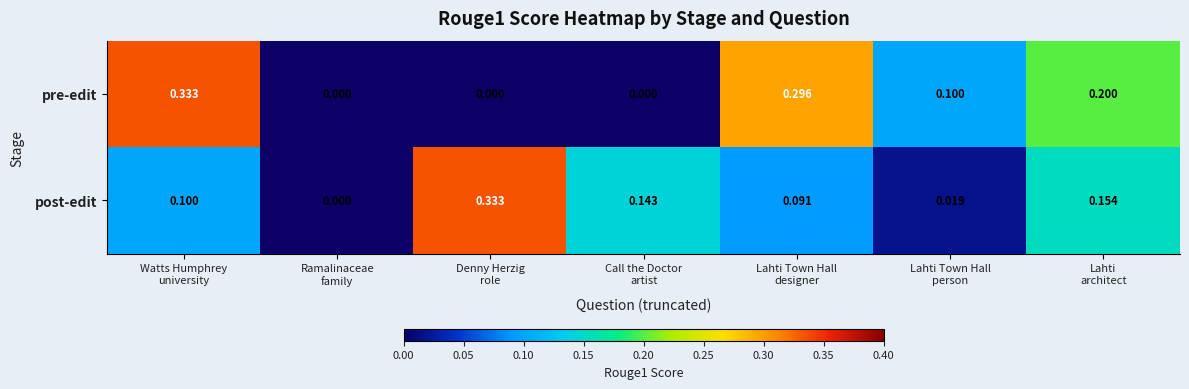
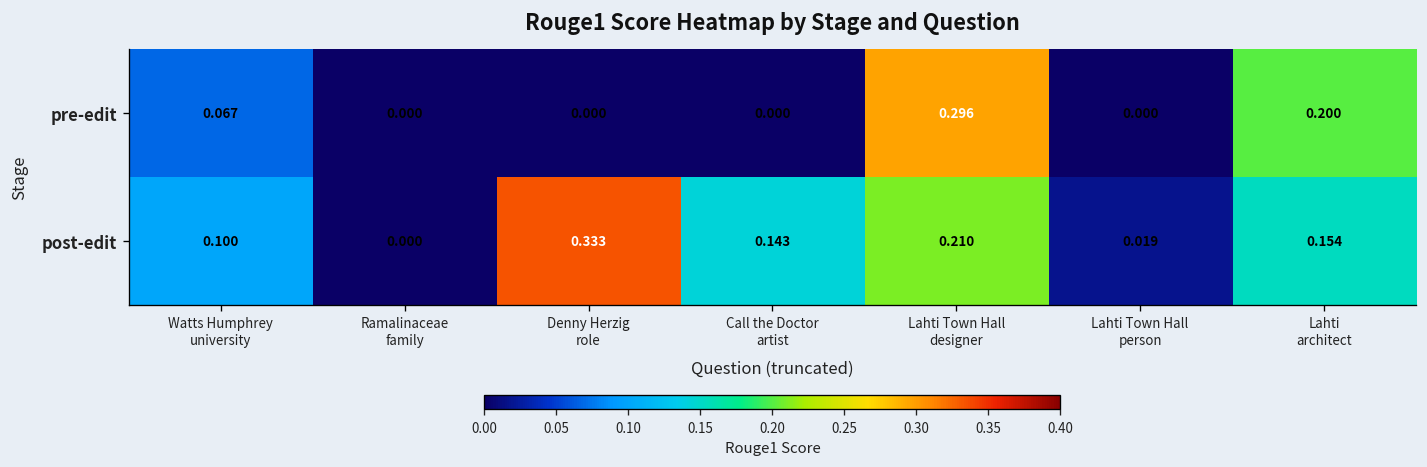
  {
    "pre-edit": {
-     "Watts Humphrey university": 0.333,
+     "Watts Humphrey university": 0.067,
      "Ramalinaceae family": 0.000,
      "Denny Herzig role": 0.000,
      "Call the Doctor artist": 0.000,
      "Lahti Town Hall designer": 0.296,
-     "Lahti Town Hall person": 0.100,
+     "Lahti Town Hall person": 0.000,
      "Lahti architect": 0.200
    },
    "post-edit": {
      "Watts Humphrey university": 0.100,
      "Ramalinaceae family": 0.000,
      "Denny Herzig role": 0.333,
      "Call the Doctor artist": 0.143,
-     "Lahti Town Hall designer": 0.091,
+     "Lahti Town Hall designer": 0.210,
      "Lahti Town Hall person": 0.019,
      "Lahti architect": 0.154
    }
  }
